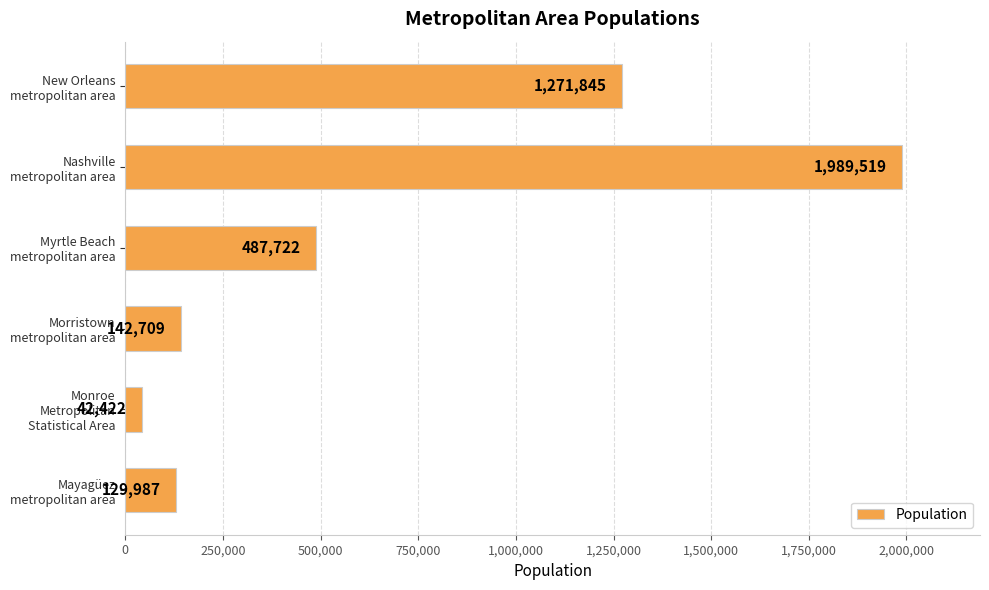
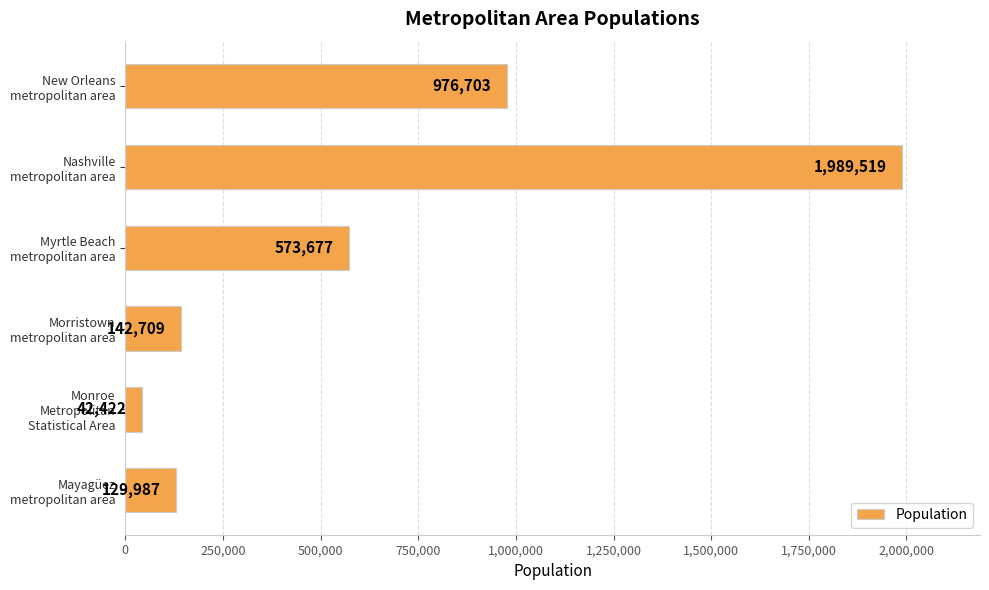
  {
-   "New Orleans metropolitan area": "1,271,845",
+   "New Orleans metropolitan area": "976,703",
    "Nashville metropolitan area": "1,989,519",
-   "Myrtle Beach metropolitan area": "487,722",
+   "Myrtle Beach metropolitan area": "573,677",
    "Morristown metropolitan area": "142,709",
    "Monroe Metropolitan Statistical Area": "42,422",
    "Mayagüez metropolitan area": "129,987"
  }
